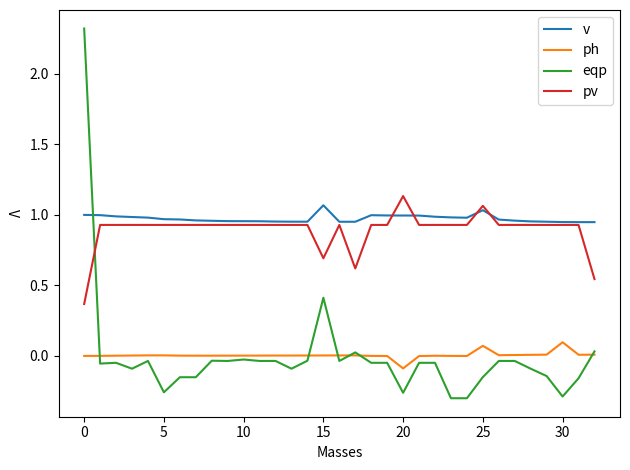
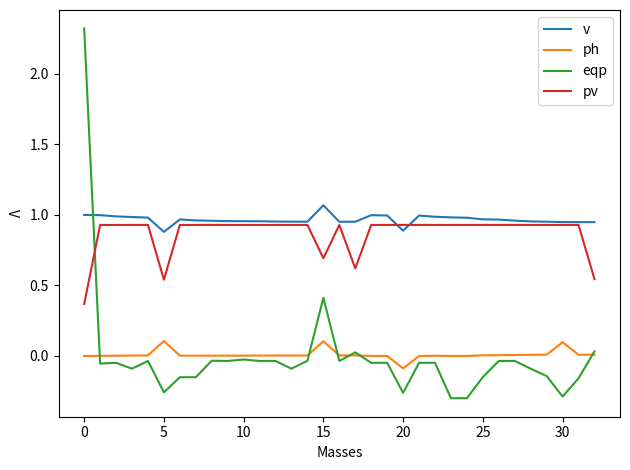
  {
    "v": {
      "0": 1.00,
-     "5": 0.97,
+     "5": 0.88,
      "10": 0.96,
      "15": 1.07,
-     "20": 1.00,
-     "25": 1.03,
+     "20": 0.89,
+     "25": 0.97,
      "30": 0.95
    },
    "ph": {
      "0": 0.00,
-     "5": 0.00,
+     "5": 0.11,
      "10": 0.00,
-     "15": 0.00,
+     "15": 0.10,
      "20": -0.09,
-     "25": 0.07,
+     "25": 0.00,
      "30": 0.10
    },
    "eqp": {
      "0": 2.32,
      "5": -0.26,
      "10": -0.03,
      "15": 0.41,
      "20": -0.26,
      "25": -0.15,
      "30": -0.29
    },
    "pv": {
      "0": 0.37,
-     "5": 0.93,
+     "5": 0.54,
      "10": 0.93,
      "15": 0.69,
-     "20": 1.13,
-     "25": 1.06,
+     "20": 0.93,
+     "25": 0.93,
      "30": 0.93
    }
  }
